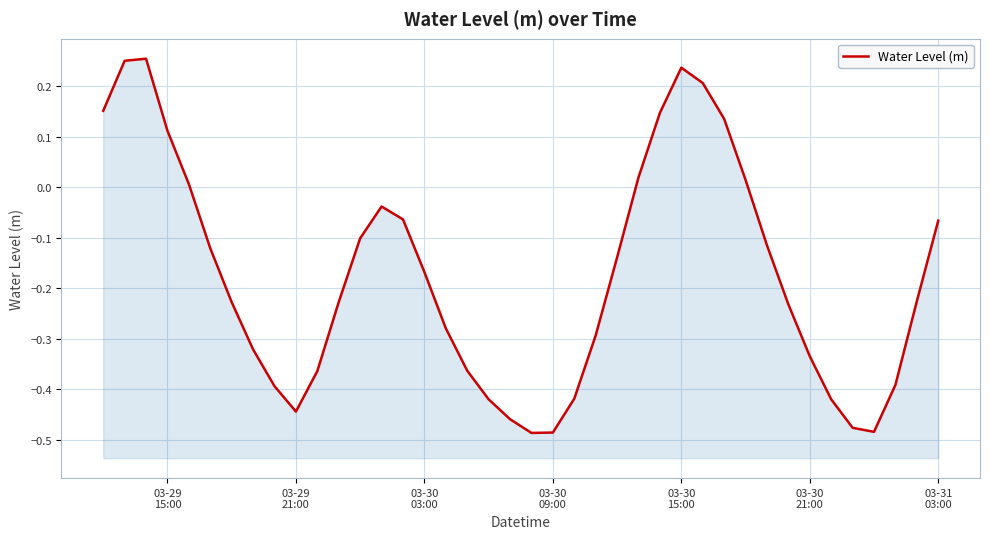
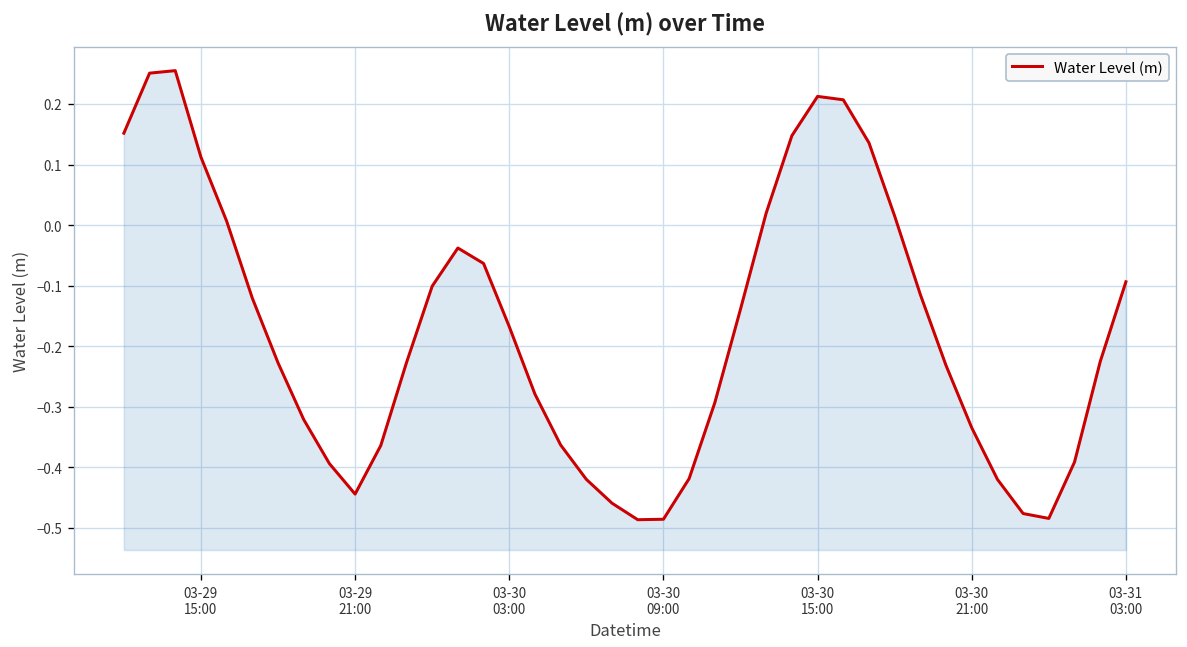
  {
    "03-29 15:00": 0.11,
    "03-29 21:00": -0.44,
    "03-30 03:00": -0.17,
    "03-30 09:00": -0.49,
-   "03-30 15:00": 0.24,
+   "03-30 15:00": 0.21,
    "03-30 21:00": -0.33,
-   "03-31 03:00": -0.07
+   "03-31 03:00": -0.09
  }
